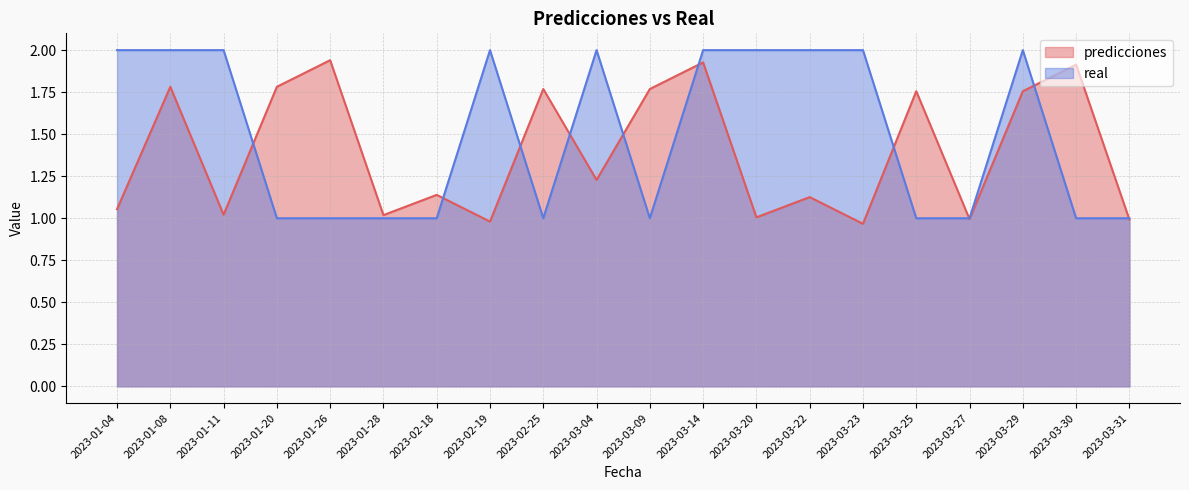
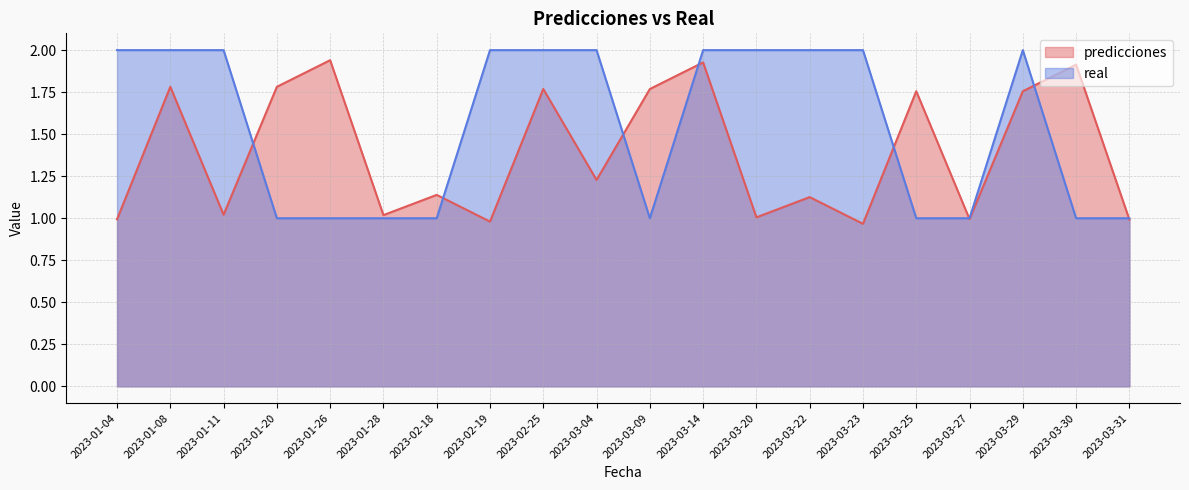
  {
    "predicciones": {
-     "2023-01-04": 1.05,
+     "2023-01-04": 0.99,
      "2023-01-08": 1.78,
      "2023-01-11": 1.02,
      "2023-01-20": 1.78,
      "2023-01-26": 1.94,
      "2023-01-28": 1.02,
      "2023-02-18": 1.14,
      "2023-02-19": 0.98,
      "2023-02-25": 1.77,
      "2023-03-04": 1.23,
      "2023-03-09": 1.77,
      "2023-03-14": 1.93,
      "2023-03-20": 1.01,
      "2023-03-22": 1.13,
      "2023-03-23": 0.97,
      "2023-03-25": 1.76,
      "2023-03-29": 1.76
    },
    "real": {
      "2023-01-04": 2,
      "2023-01-08": 2,
      "2023-01-11": 2,
      "2023-01-20": 1,
      "2023-01-26": 1,
      "2023-01-28": 1,
      "2023-02-18": 1,
      "2023-02-19": 2,
-     "2023-02-25": 1,
+     "2023-02-25": 2,
      "2023-03-04": 2,
      "2023-03-09": 1,
      "2023-03-14": 2,
      "2023-03-20": 2,
      "2023-03-22": 2,
      "2023-03-23": 2,
      "2023-03-25": 1,
      "2023-03-29": 2,
      "2023-03-30": 1
    }
  }
